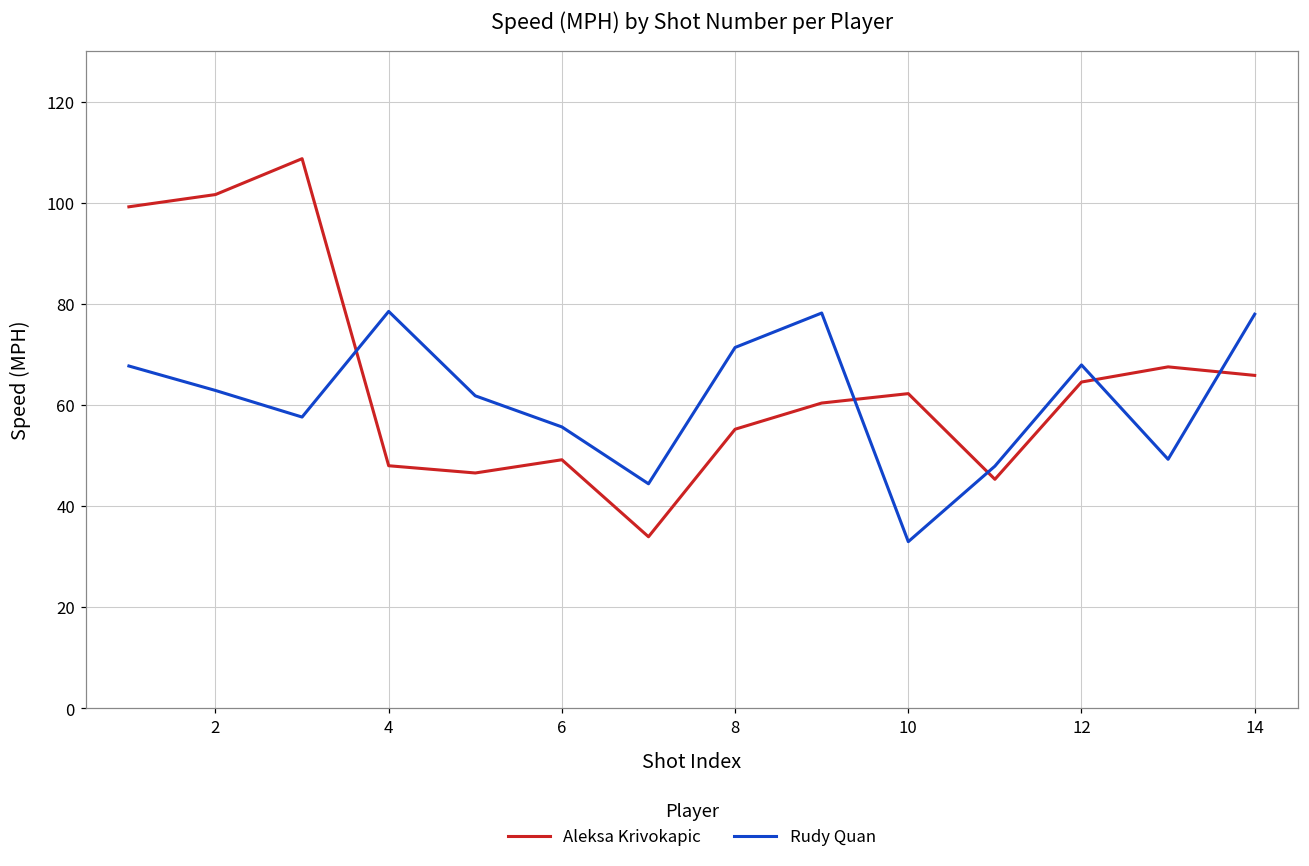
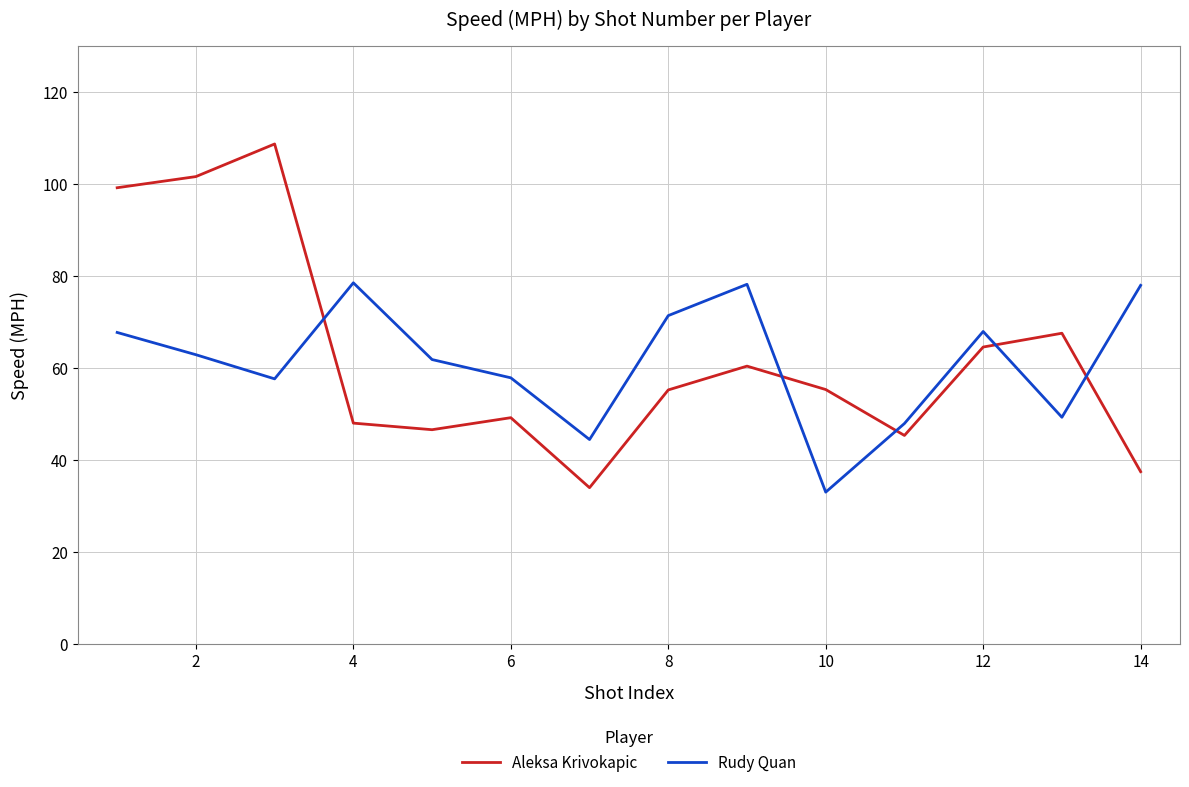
  {
    "Aleksa Krivokapic": {
      "2": 102,
      "4": 48,
      "6": 49,
      "8": 55,
-     "10": 62,
+     "10": 55,
      "12": 65,
-     "14": 66
+     "14": 37
    },
    "Rudy Quan": {
      "2": 63,
      "4": 79,
-     "6": 56,
+     "6": 58,
      "8": 71,
      "10": 33,
      "12": 68,
      "14": 78
    }
  }
